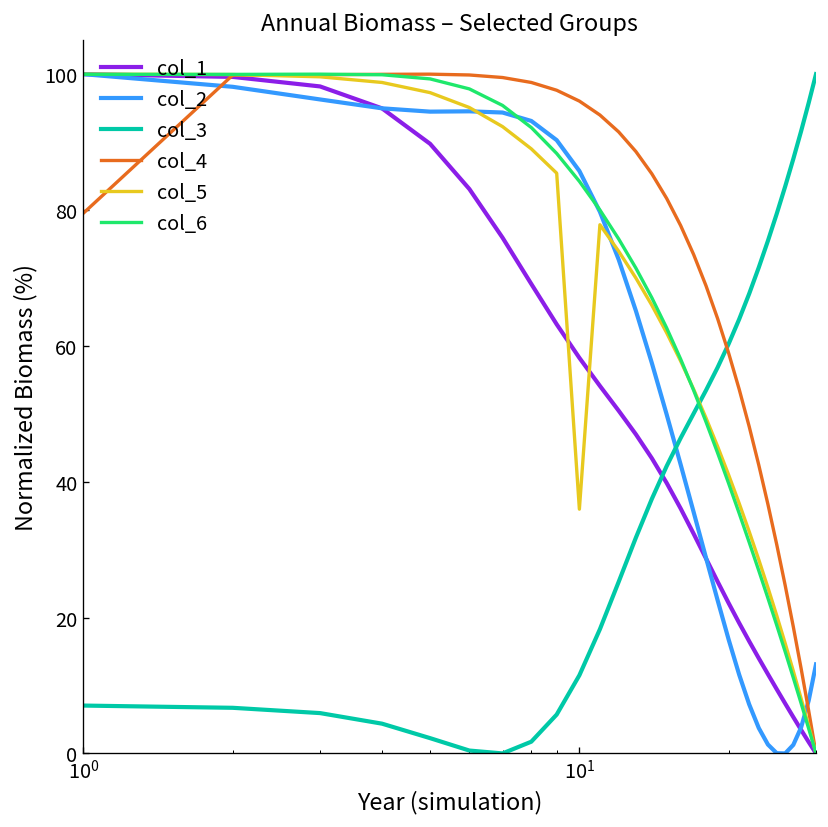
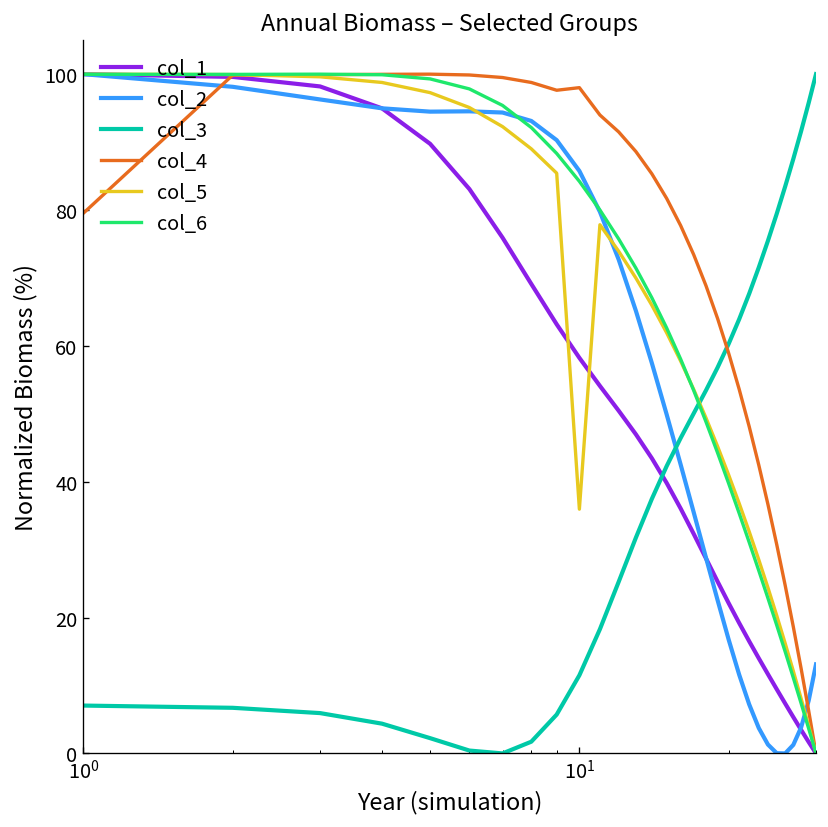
  {
    "col_1": {
      "10^1": 58
    },
    "col_2": {
      "10^1": 86
    },
    "col_3": {
      "10^0": 7,
      "10^1": 12
    },
    "col_4": {
      "10^0": 80,
-     "10^1": 96
+     "10^1": 98
    },
    "col_5": {
      "10^1": 36
    },
    "col_6": {
      "10^1": 84
    }
  }
